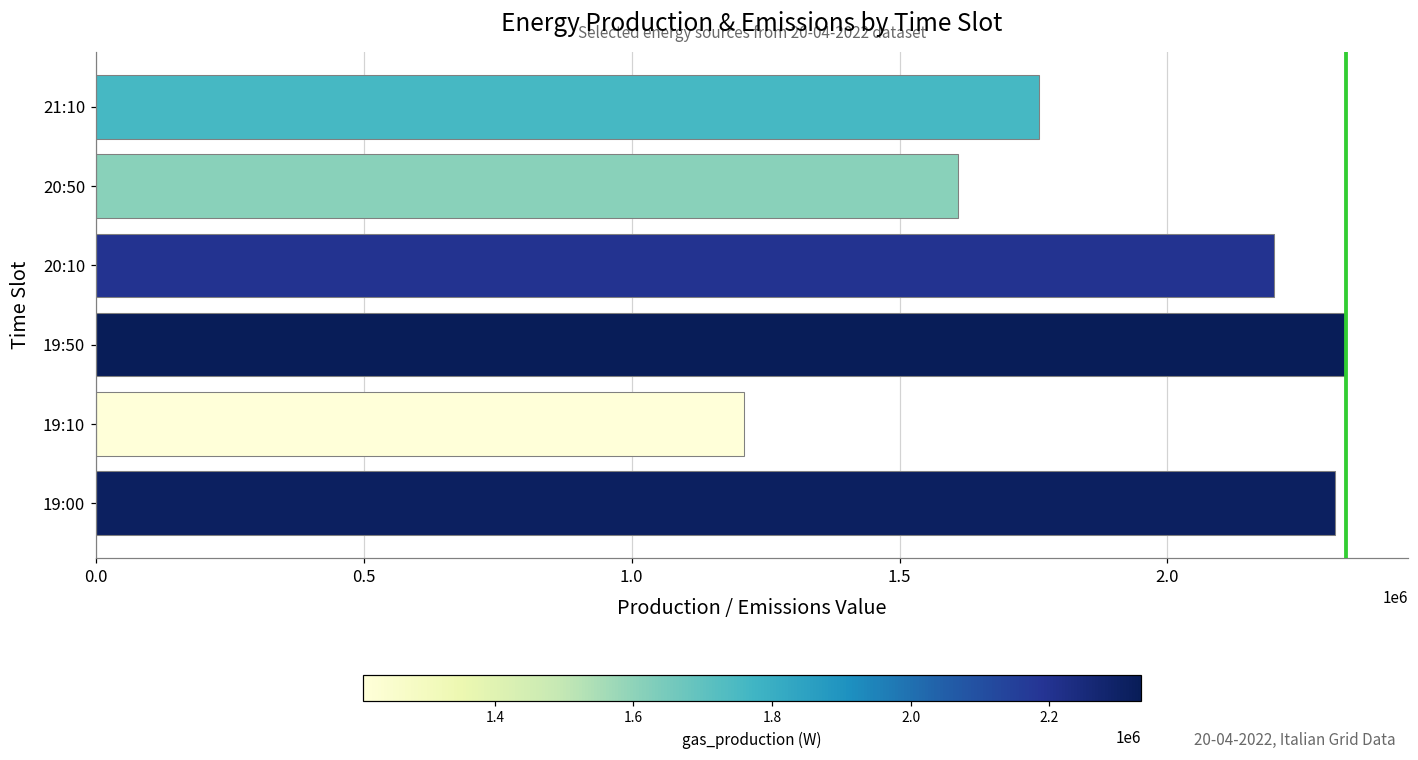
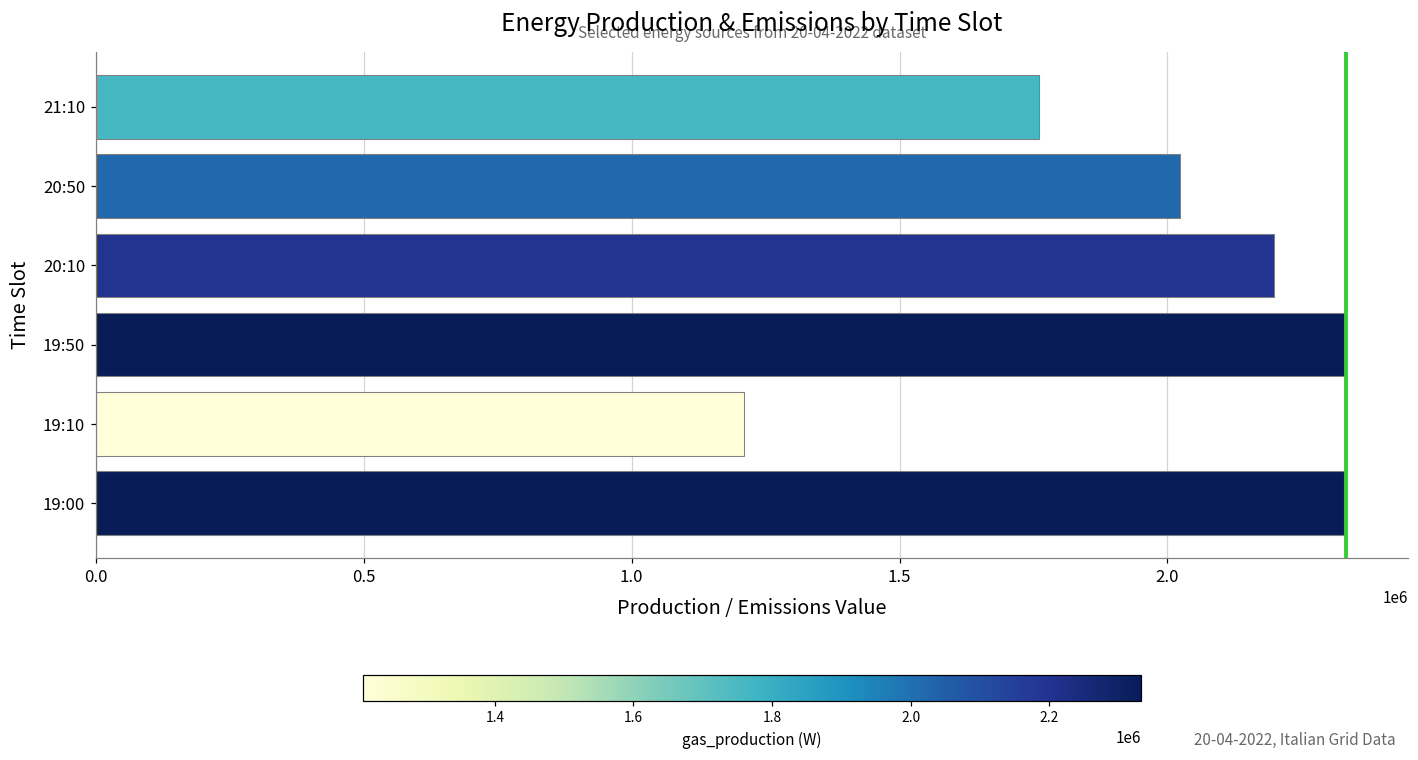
  {
    "21:10": 1760000,
-   "20:50": 1610000,
+   "20:50": 2020000,
    "20:10": 2200000,
    "19:50": 2330000,
    "19:10": 1210000,
-   "19:00": 2310000
+   "19:00": 2330000
  }
